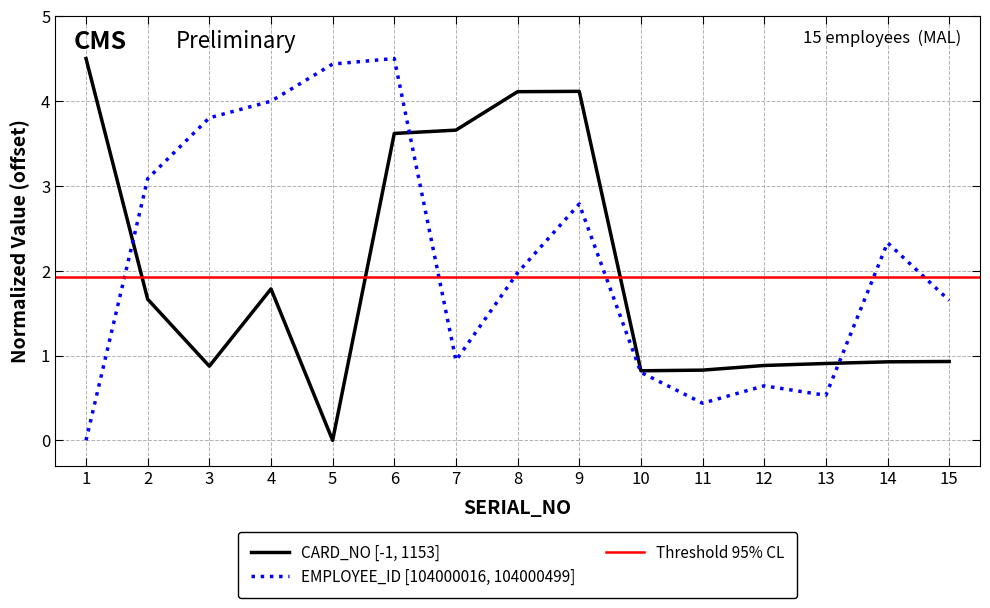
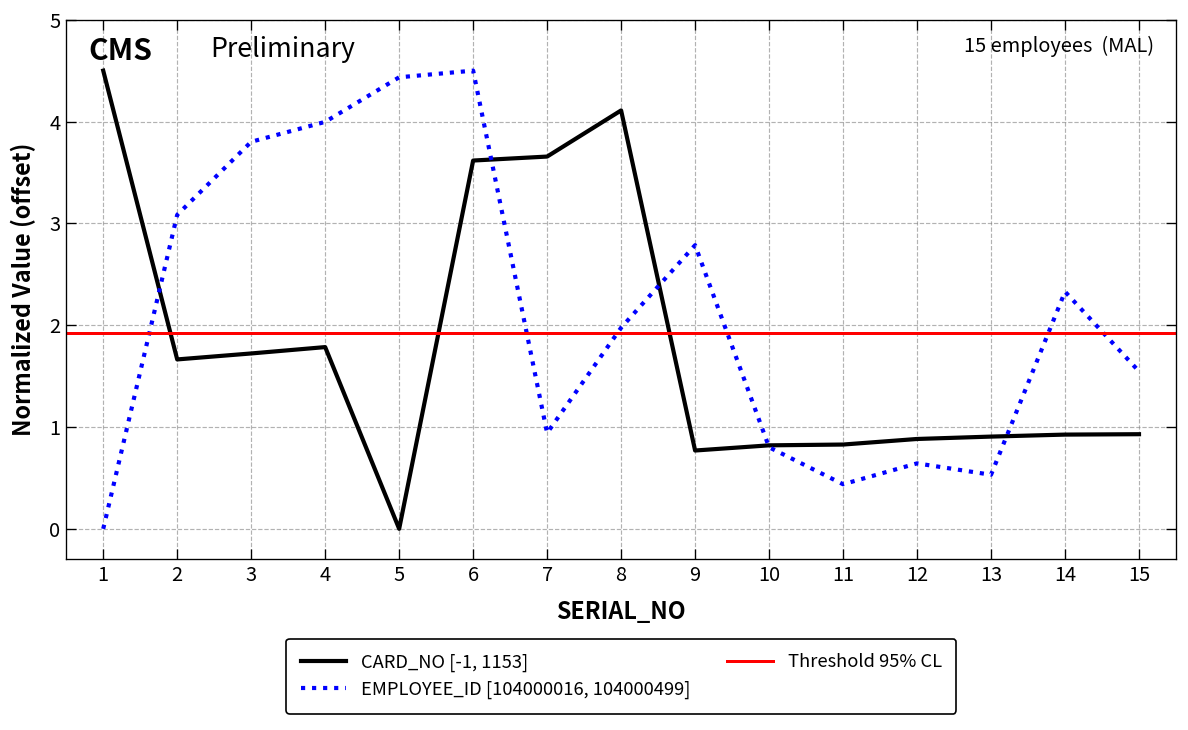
  {
    "CARD_NO [-1, 1153]": {
      "1": 4.5,
      "2": 1.7,
-     "3": 0.9,
+     "3": 1.7,
      "4": 1.8,
      "5": 0.0,
      "6": 3.6,
      "7": 3.7,
      "8": 4.1,
-     "9": 4.1,
+     "9": 0.8,
      "11": 0.8,
      "12": 0.9,
      "13": 0.9,
      "14": 0.9,
      "15": 0.9
    },
    "EMPLOYEE_ID [104000016, 104000499]": {
      "1": 0.0,
      "2": 3.1,
      "3": 3.8,
      "4": 4.0,
      "5": 4.4,
      "6": 4.5,
      "7": 0.9,
      "8": 2.0,
      "9": 2.8,
      "11": 0.4,
      "12": 0.6,
      "13": 0.5,
      "14": 2.3,
-     "15": 1.6
+     "15": 1.5
    }
  }
